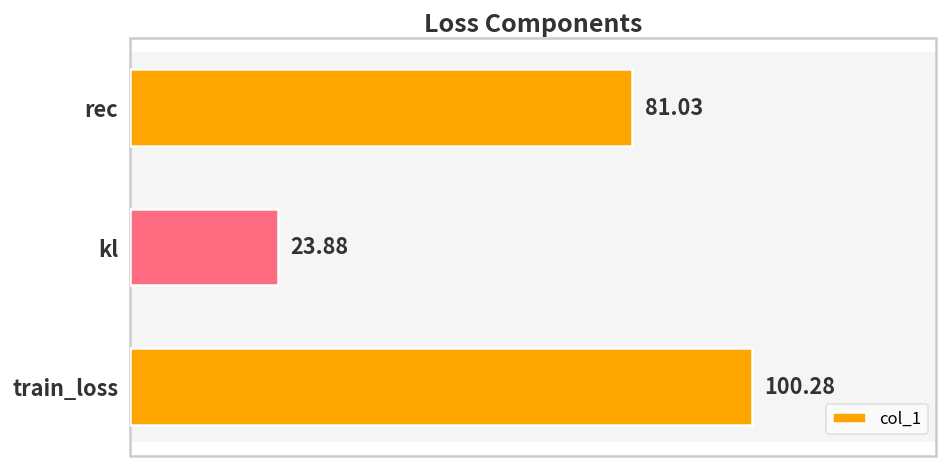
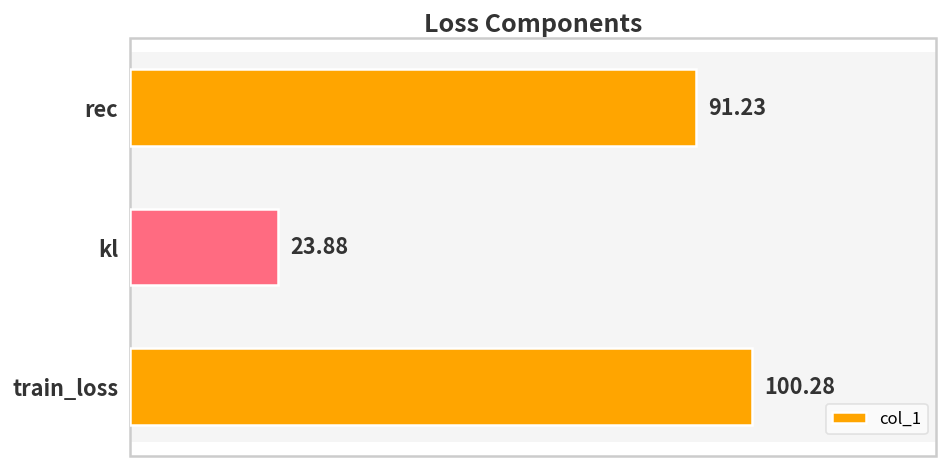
  {
-   "rec": 81.03,
+   "rec": 91.23,
    "kl": 23.88,
    "train_loss": 100.28
  }
